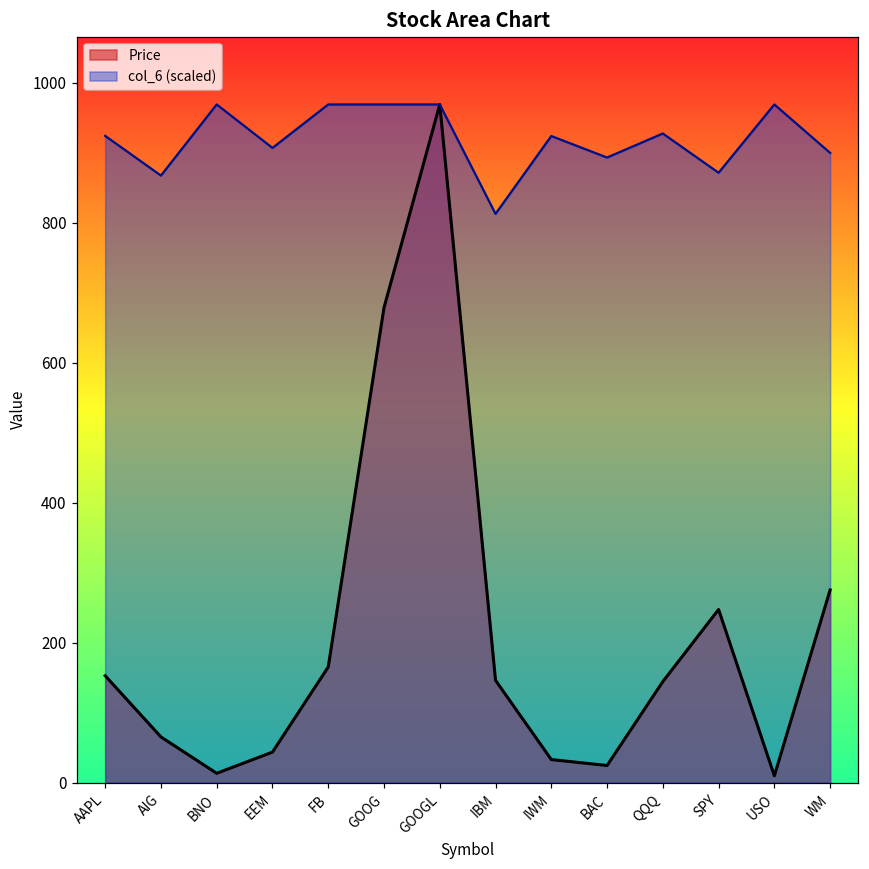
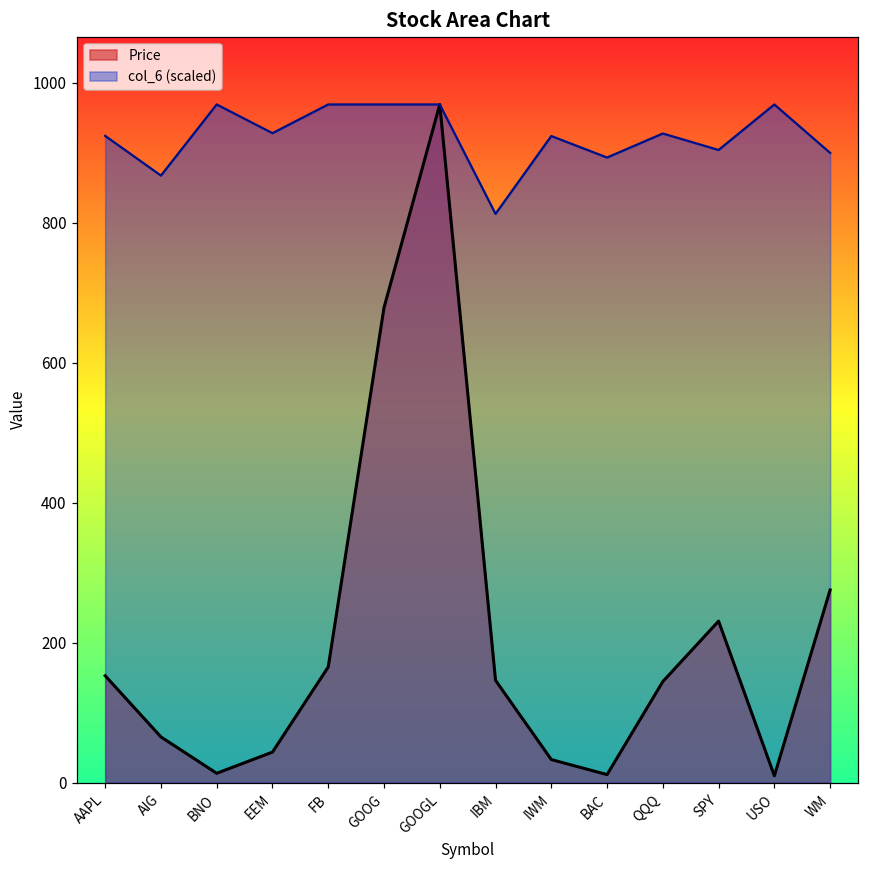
  {
    "Price": {
      "AAPL": 150,
      "AIG": 70,
      "BNO": 10,
      "EEM": 40,
      "FB": 170,
      "GOOG": 680,
      "IBM": 150,
      "IWM": 30,
-     "BAC": 20,
+     "BAC": 10,
      "QQQ": 140,
-     "SPY": 250,
+     "SPY": 230,
      "USO": 10,
      "WM": 280
    },
    "col_6 (scaled)": {
      "AAPL": 920,
      "AIG": 870,
      "BNO": 970,
-     "EEM": 910,
+     "EEM": 930,
      "FB": 970,
      "GOOG": 970,
      "IBM": 810,
      "IWM": 920,
      "BAC": 890,
      "QQQ": 930,
-     "SPY": 870,
+     "SPY": 900,
      "USO": 970,
      "WM": 900
    }
  }
